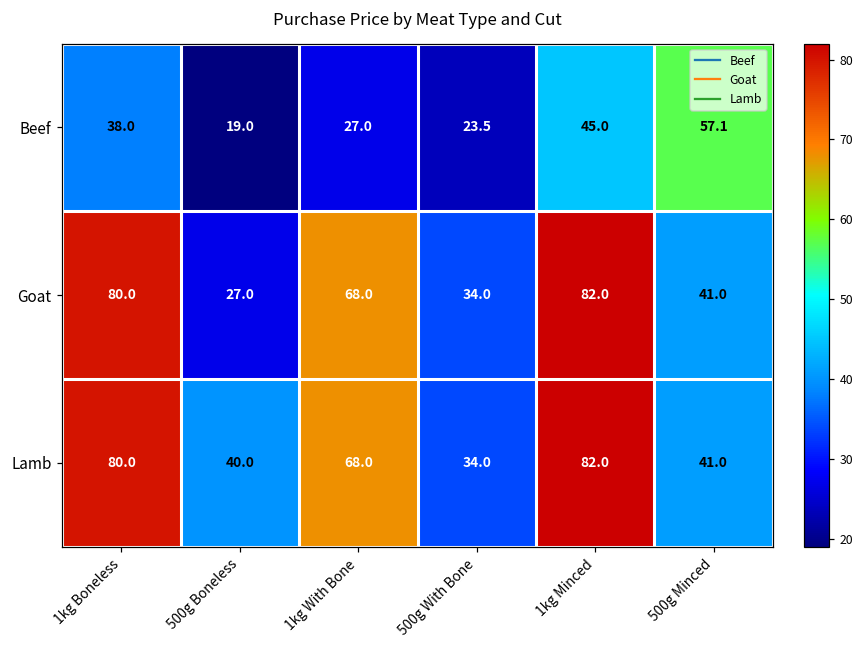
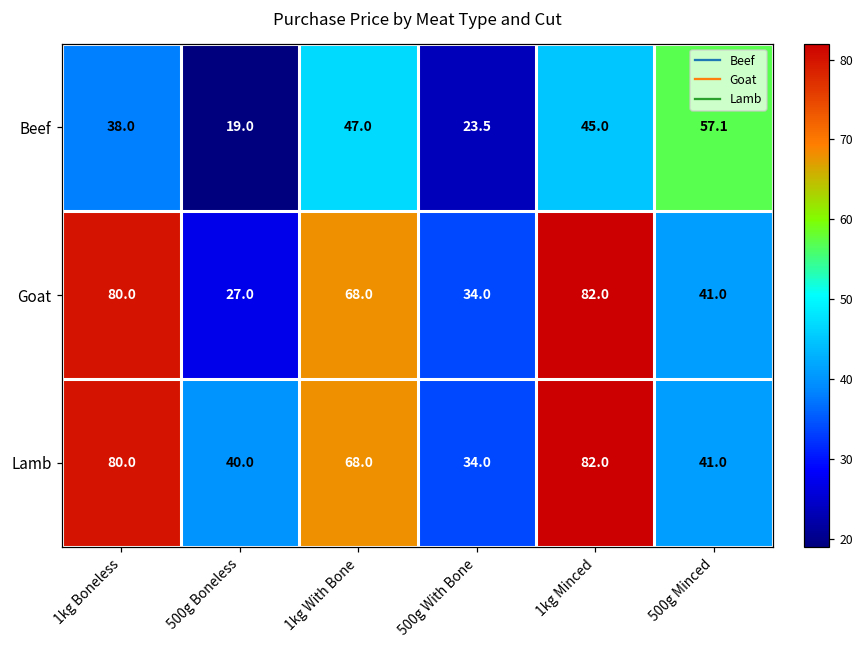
  {
    "Beef": {
      "1kg Boneless": 38.0,
      "500g Boneless": 19.0,
-     "1kg With Bone": 27.0,
+     "1kg With Bone": 47.0,
      "500g With Bone": 23.5,
      "1kg Minced": 45.0,
      "500g Minced": 57.1
    },
    "Goat": {
      "1kg Boneless": 80.0,
      "500g Boneless": 27.0,
      "1kg With Bone": 68.0,
      "500g With Bone": 34.0,
      "1kg Minced": 82.0,
      "500g Minced": 41.0
    },
    "Lamb": {
      "1kg Boneless": 80.0,
      "500g Boneless": 40.0,
      "1kg With Bone": 68.0,
      "500g With Bone": 34.0,
      "1kg Minced": 82.0,
      "500g Minced": 41.0
    }
  }
